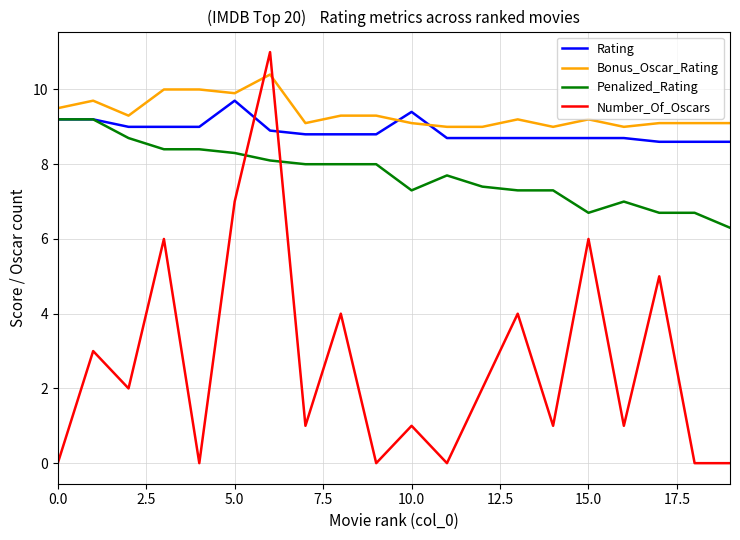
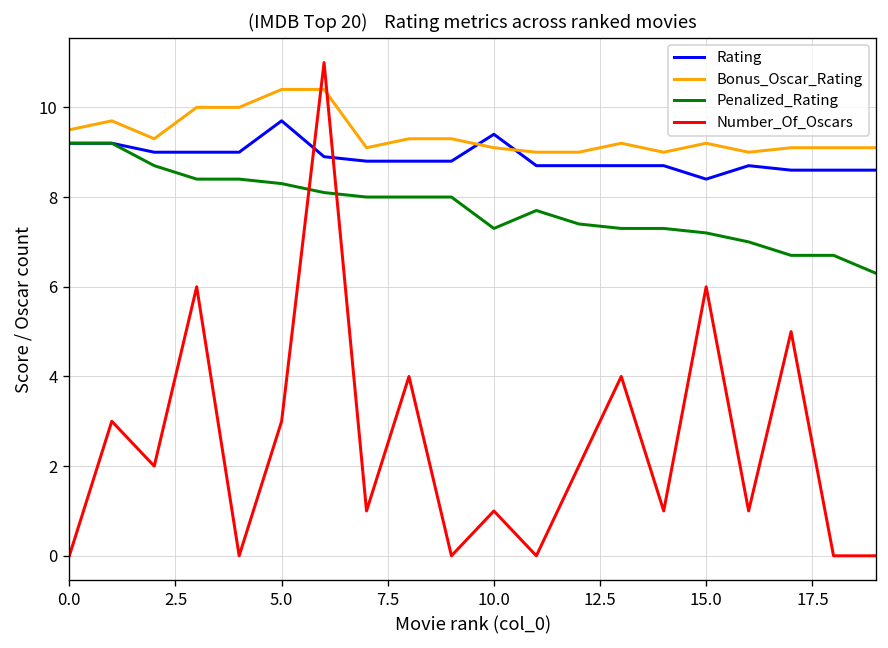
  {
    "Rating": {
      "5.0": 9.7,
      "10.0": 9.4,
-     "15.0": 8.7
+     "15.0": 8.4
    },
    "Bonus_Oscar_Rating": {
      "0.0": 9.5,
-     "5.0": 9.9,
+     "5.0": 10.4,
      "10.0": 9.1,
      "15.0": 9.2
    },
    "Penalized_Rating": {
      "5.0": 8.3,
      "10.0": 7.3,
-     "15.0": 6.7
+     "15.0": 7.2
    },
    "Number_Of_Oscars": {
      "0.0": 0,
-     "5.0": 7,
+     "5.0": 3,
      "10.0": 1,
      "15.0": 6
    }
  }
